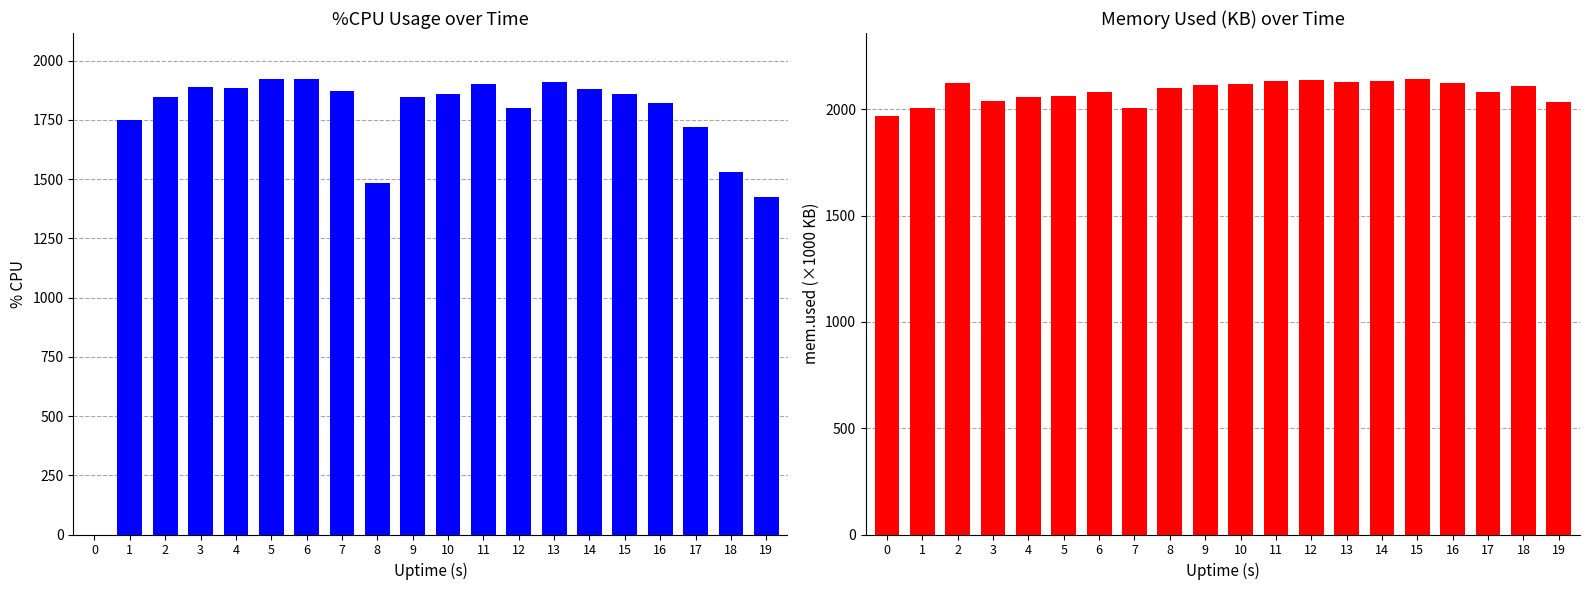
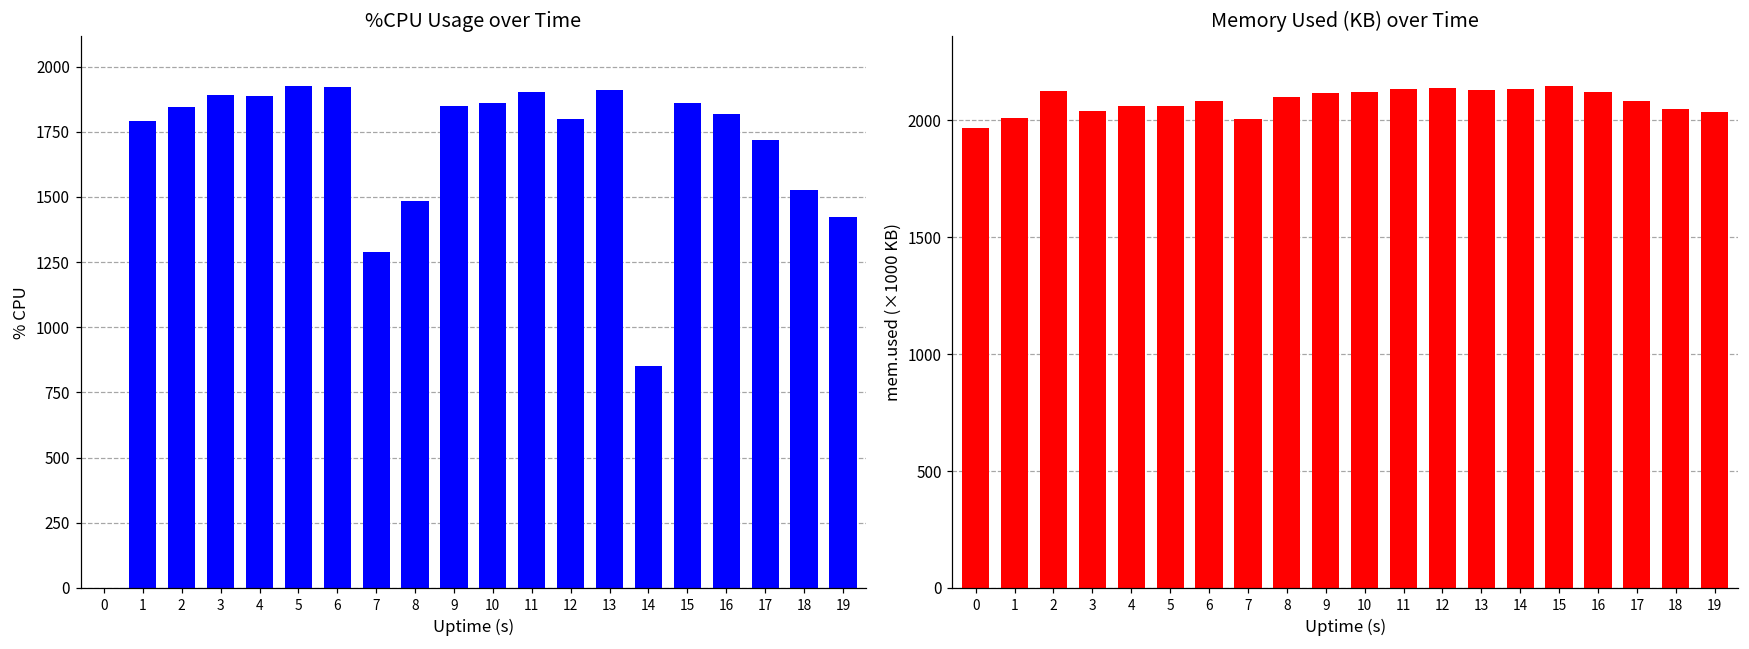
  {
    "%CPU Usage over Time": {
      "0": 0,
-     "1": 1750,
+     "1": 1790,
      "2": 1850,
      "3": 1890,
      "4": 1890,
      "5": 1920,
      "6": 1920,
-     "7": 1870,
+     "7": 1290,
      "8": 1480,
      "9": 1850,
      "10": 1860,
      "11": 1900,
      "12": 1800,
      "13": 1910,
-     "14": 1880,
+     "14": 850,
      "15": 1860,
      "16": 1820,
      "17": 1720,
      "18": 1530,
      "19": 1420
    },
    "Memory Used (KB) over Time": {
      "0": 1970,
      "1": 2010,
      "2": 2120,
      "3": 2040,
      "4": 2060,
      "5": 2060,
      "6": 2080,
      "7": 2010,
      "8": 2100,
      "9": 2110,
      "10": 2120,
      "11": 2130,
      "12": 2140,
      "13": 2130,
      "14": 2130,
      "15": 2140,
      "16": 2120,
      "17": 2080,
-     "18": 2110,
+     "18": 2050,
      "19": 2040
    }
  }
